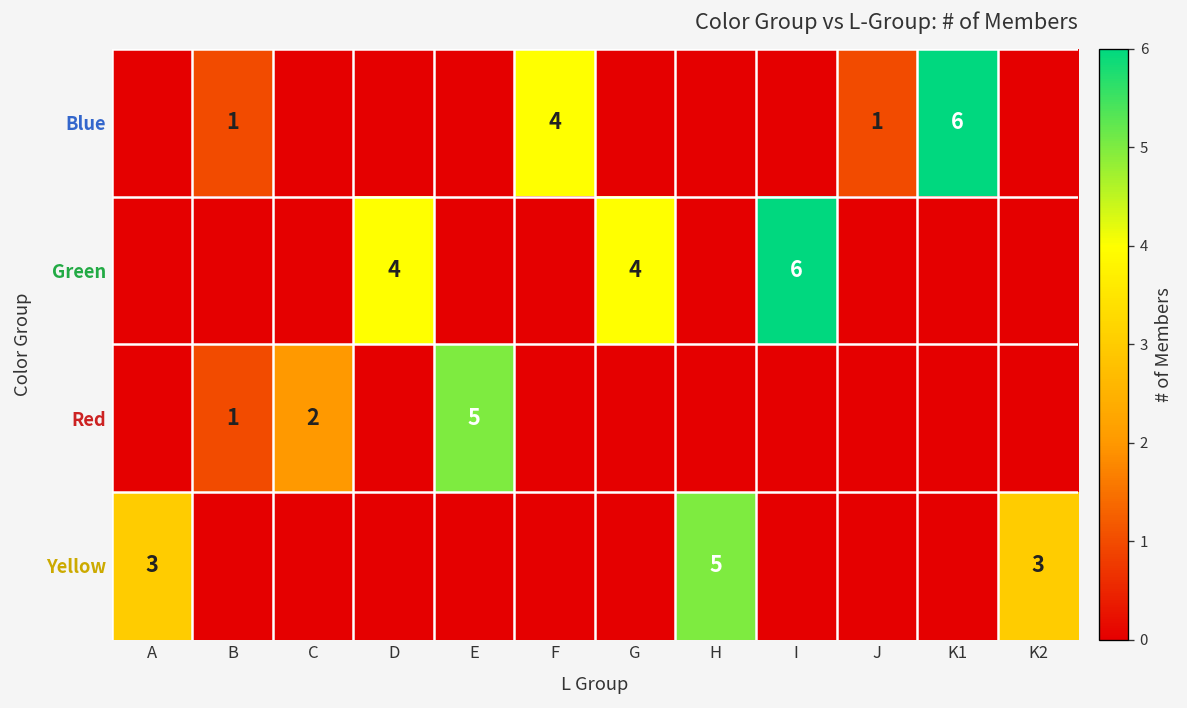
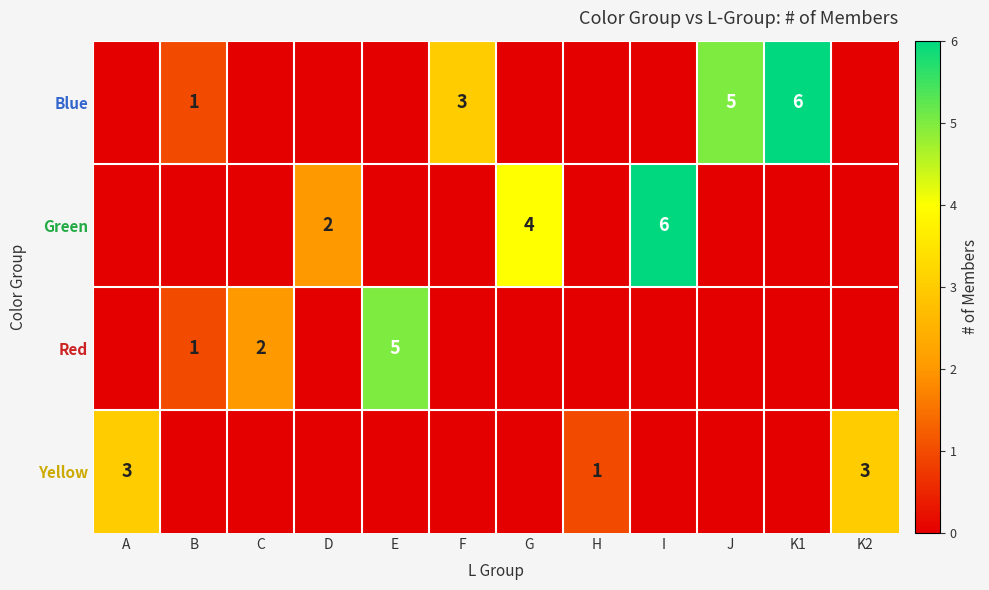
  {
    "Blue": {
      "B": 1,
-     "F": 4,
-     "J": 1,
+     "F": 3,
+     "J": 5,
      "K1": 6
    },
    "Green": {
-     "D": 4,
+     "D": 2,
      "G": 4,
      "I": 6
    },
    "Red": {
      "B": 1,
      "C": 2,
      "E": 5
    },
    "Yellow": {
      "A": 3,
-     "H": 5,
+     "H": 1,
      "K2": 3
    }
  }
